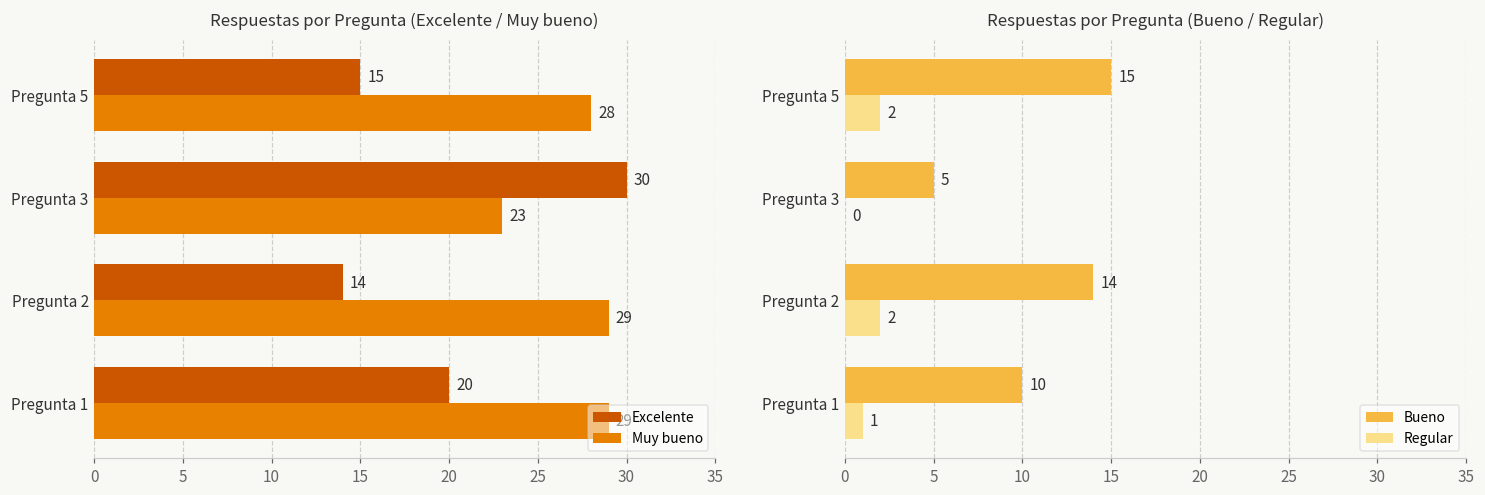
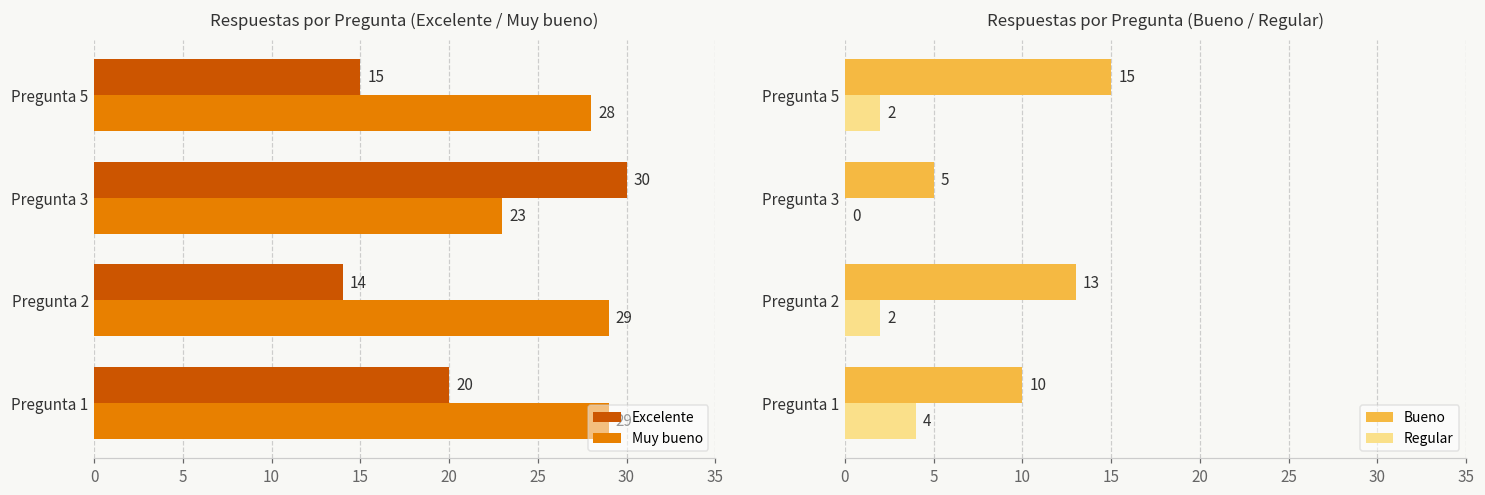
  {
    "Respuestas por Pregunta (Bueno / Regular)": {
      "Bueno": {
        "Pregunta 5": 15,
        "Pregunta 3": 5,
-       "Pregunta 2": 14,
+       "Pregunta 2": 13,
        "Pregunta 1": 10
      },
      "Regular": {
        "Pregunta 5": 2,
        "Pregunta 3": 0,
        "Pregunta 2": 2,
-       "Pregunta 1": 1
+       "Pregunta 1": 4
      }
    }
  }
